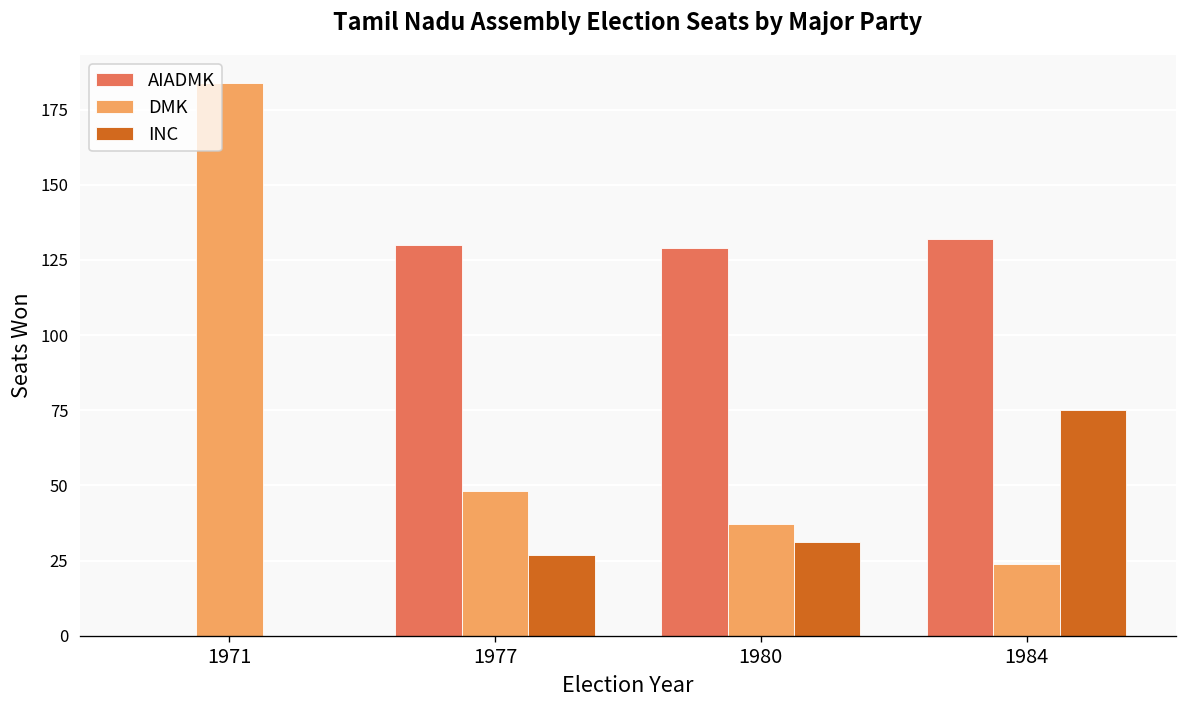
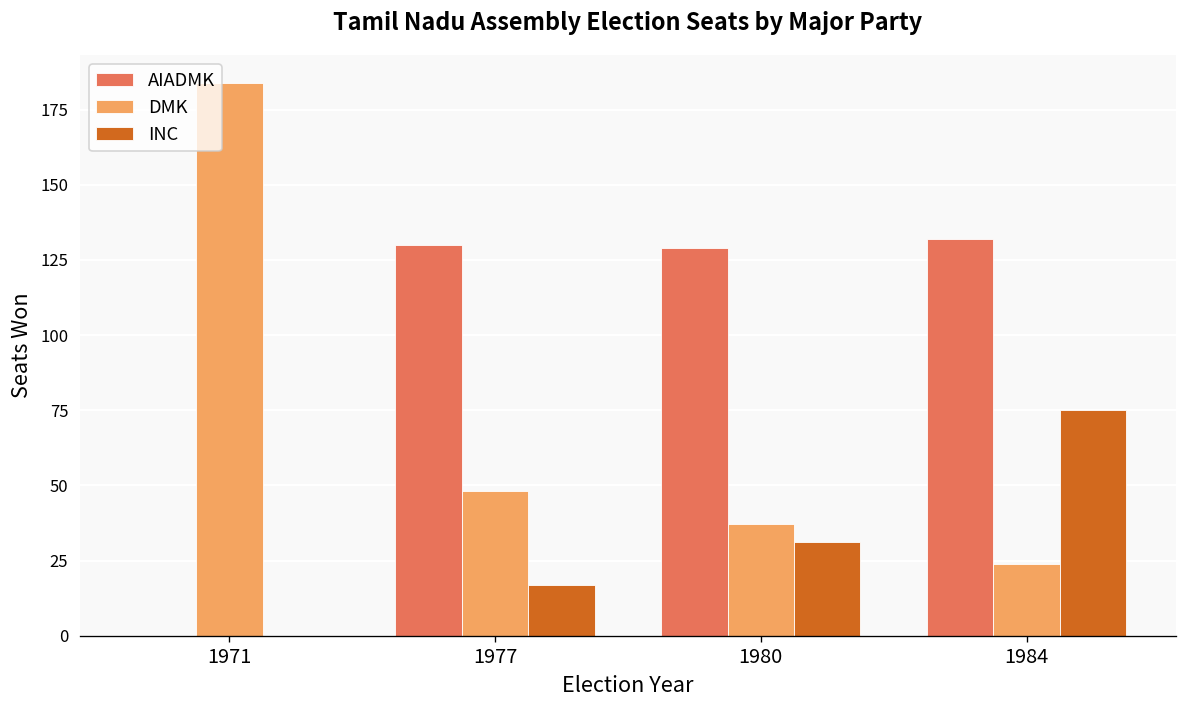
  {
    "INC": {
      "1971": 0,
-     "1977": 27,
+     "1977": 17,
      "1980": 31,
      "1984": 75
    }
  }
